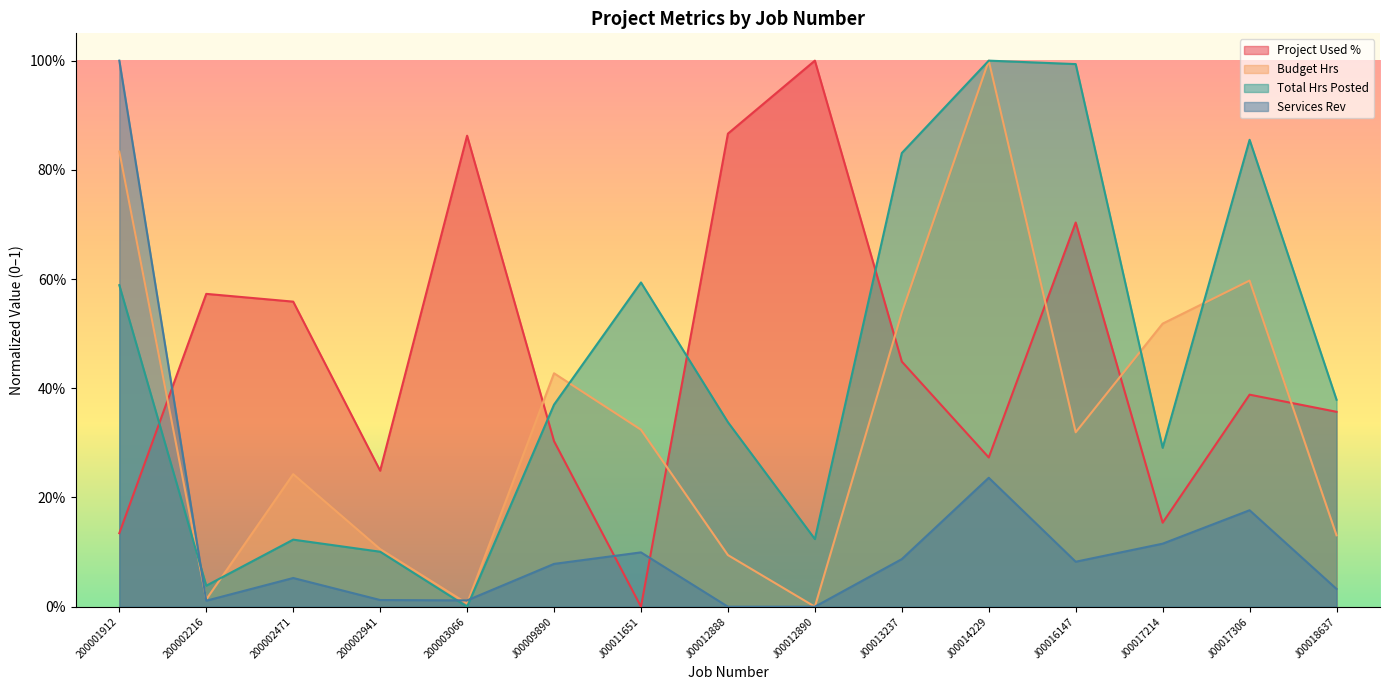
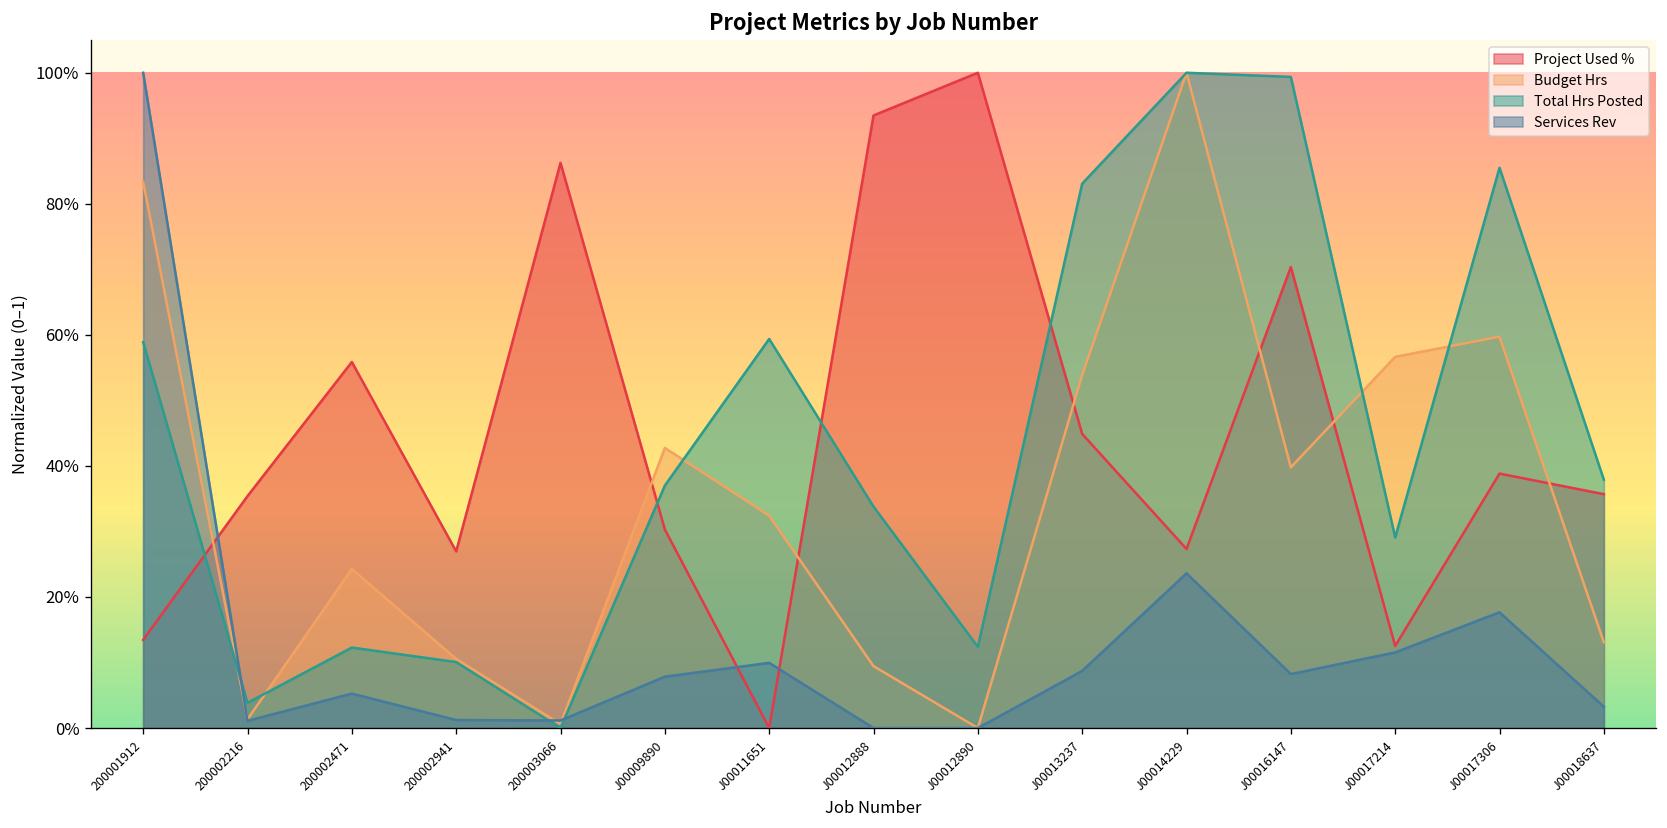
  {
    "Project Used %": {
      "200001912": "13%",
-     "200002216": "57%",
+     "200002216": "35%",
      "200002471": "56%",
-     "200002941": "25%",
+     "200002941": "27%",
      "200003066": "86%",
      "J00009890": "30%",
      "J00011651": "0%",
-     "J00012888": "87%",
+     "J00012888": "93%",
      "J00012890": "100%",
      "J00013237": "45%",
      "J00014229": "27%",
      "J00016147": "70%",
-     "J00017214": "15%",
+     "J00017214": "13%",
      "J00017306": "39%",
      "J00018637": "36%"
    },
    "Budget Hrs": {
      "200001912": "83%",
      "200002471": "24%",
      "200002941": "11%",
      "200003066": "1%",
      "J00009890": "43%",
      "J00011651": "32%",
      "J00012888": "9%",
      "J00013237": "54%",
-     "J00016147": "32%",
-     "J00017214": "52%",
+     "J00016147": "40%",
+     "J00017214": "57%",
      "J00017306": "60%",
      "J00018637": "13%"
    }
  }
